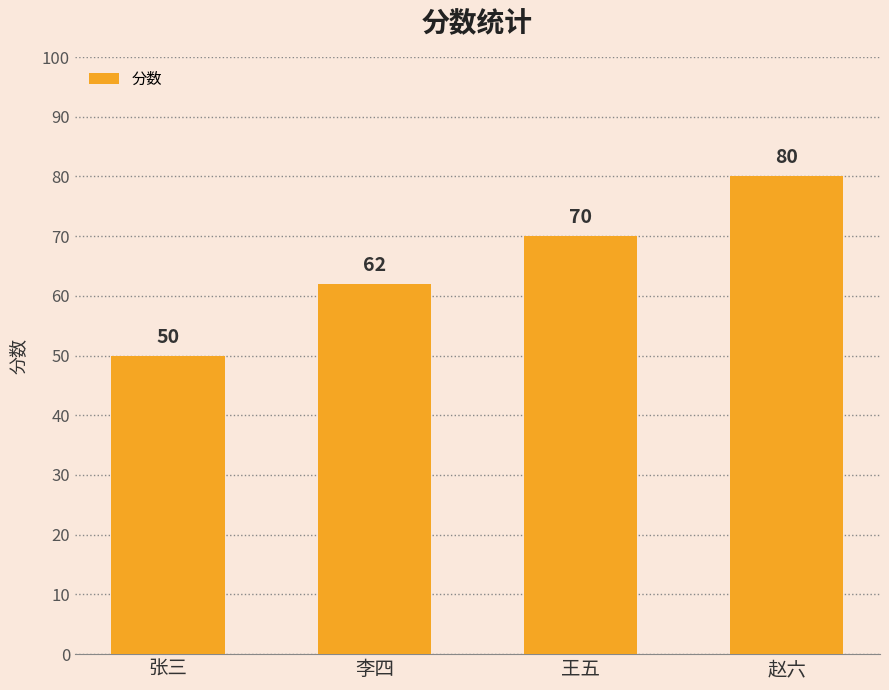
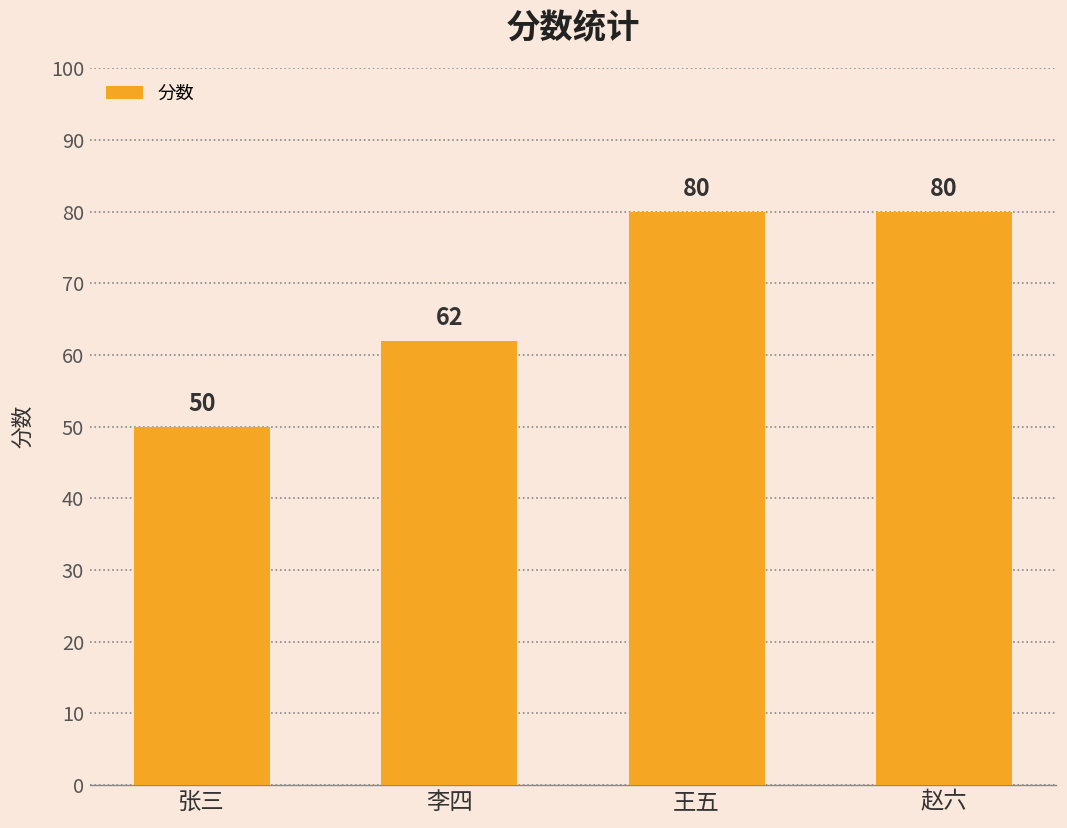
  {
    "张三": 50,
    "李四": 62,
-   "王五": 70,
+   "王五": 80,
    "赵六": 80
  }
